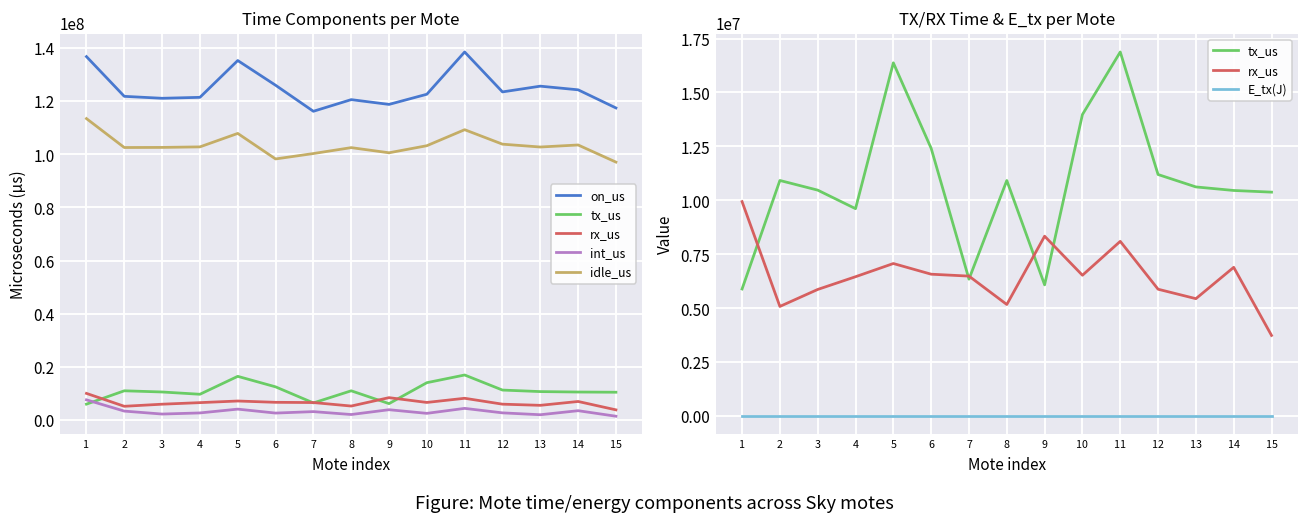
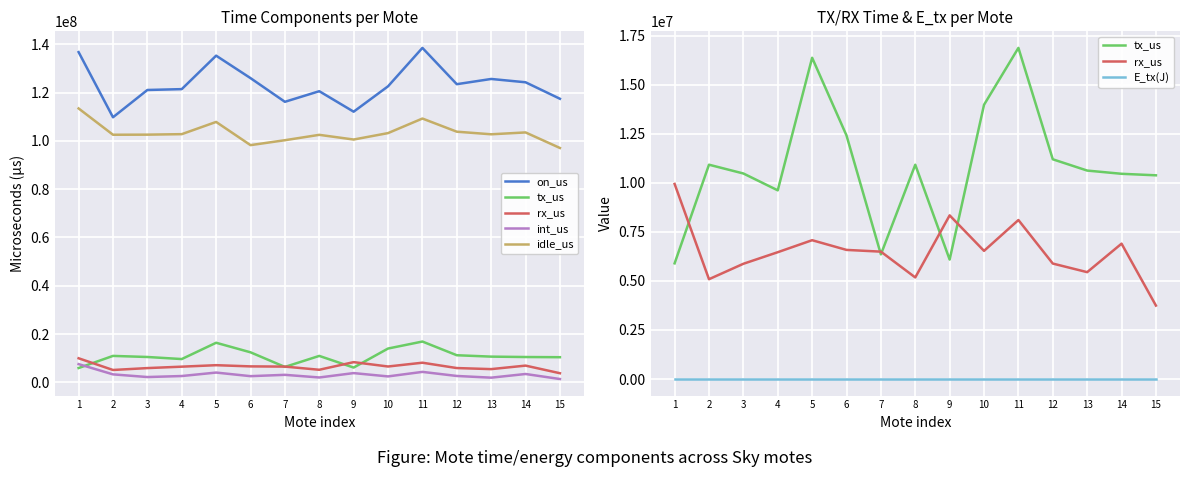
  {
    "Time Components per Mote": {
      "on_us": {
        "1": 137000000,
-       "2": 122000000,
+       "2": 110000000,
        "3": 121000000,
        "4": 121000000,
        "5": 135000000,
        "6": 126000000,
        "7": 116000000,
        "8": 121000000,
-       "9": 119000000,
+       "9": 112000000,
        "10": 123000000,
        "11": 139000000,
        "12": 124000000,
        "13": 126000000,
        "14": 124000000,
        "15": 117000000
      },
      "tx_us": {
        "1": 6000000,
        "2": 11000000,
        "3": 10000000,
        "4": 10000000,
        "5": 16000000,
        "6": 12000000,
        "8": 11000000,
        "9": 6000000,
        "10": 14000000,
        "11": 17000000,
        "12": 11000000,
        "13": 11000000,
        "14": 10000000,
        "15": 10000000
      },
      "rx_us": {
        "1": 10000000,
        "2": 5000000,
        "3": 6000000,
        "4": 6000000,
        "5": 7000000,
        "6": 7000000,
        "8": 5000000,
        "9": 8000000,
        "10": 7000000,
        "11": 8000000,
        "12": 6000000,
        "13": 5000000,
        "14": 7000000,
        "15": 4000000
      },
      "int_us": {
        "1": 8000000,
        "2": 3000000,
        "3": 2000000,
        "4": 3000000,
        "5": 4000000,
        "6": 3000000,
        "7": 3000000,
        "8": 2000000,
        "9": 4000000,
        "10": 2000000,
        "11": 4000000,
        "12": 3000000,
        "13": 2000000,
        "14": 3000000,
        "15": 1000000
      },
      "idle_us": {
        "1": 113000000,
        "2": 103000000,
        "3": 103000000,
        "4": 103000000,
        "5": 108000000,
        "6": 98000000,
        "7": 100000000,
        "8": 103000000,
        "9": 101000000,
        "10": 103000000,
        "11": 109000000,
        "12": 104000000,
        "13": 103000000,
        "14": 104000000,
        "15": 97000000
      }
    },
    "TX/RX Time & E_tx per Mote": {
      "tx_us": {
        "1": 5900000,
        "2": 10900000,
        "3": 10500000,
        "4": 9600000,
        "5": 16400000,
        "6": 12400000,
        "7": 6400000,
        "8": 10900000,
        "9": 6100000,
        "10": 14000000,
        "11": 16900000,
        "12": 11200000,
        "13": 10600000,
        "14": 10500000,
        "15": 10400000
      },
      "rx_us": {
        "1": 9900000,
        "2": 5100000,
        "3": 5900000,
        "4": 6500000,
        "5": 7100000,
        "6": 6600000,
        "7": 6500000,
        "8": 5200000,
        "9": 8300000,
        "10": 6500000,
        "11": 8100000,
        "12": 5900000,
        "13": 5400000,
        "14": 6900000,
        "15": 3700000
      },
      "E_tx(J)": {
        "1": 0,
        "2": 0,
        "3": 0,
        "4": 0,
        "5": 0,
        "6": 0,
        "7": 0,
        "8": 0,
        "9": 0,
        "10": 0,
        "11": 0,
        "12": 0,
        "13": 0,
        "14": 0,
        "15": 0
      }
    }
  }
